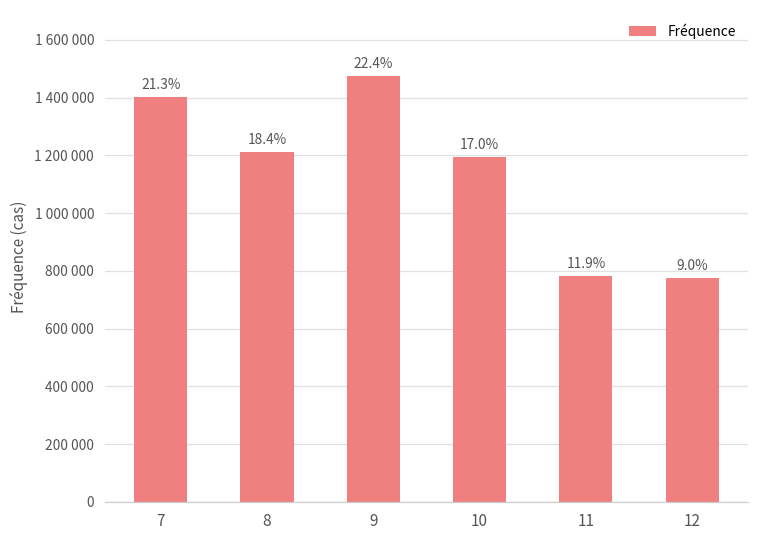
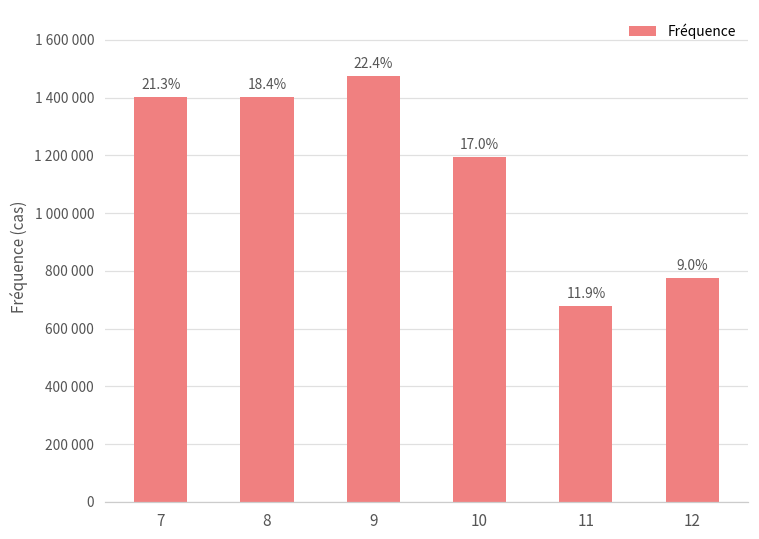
  {
-   "8": 1210000,
-   "11": 780000
+   "8": 1400000,
+   "11": 680000
  }
